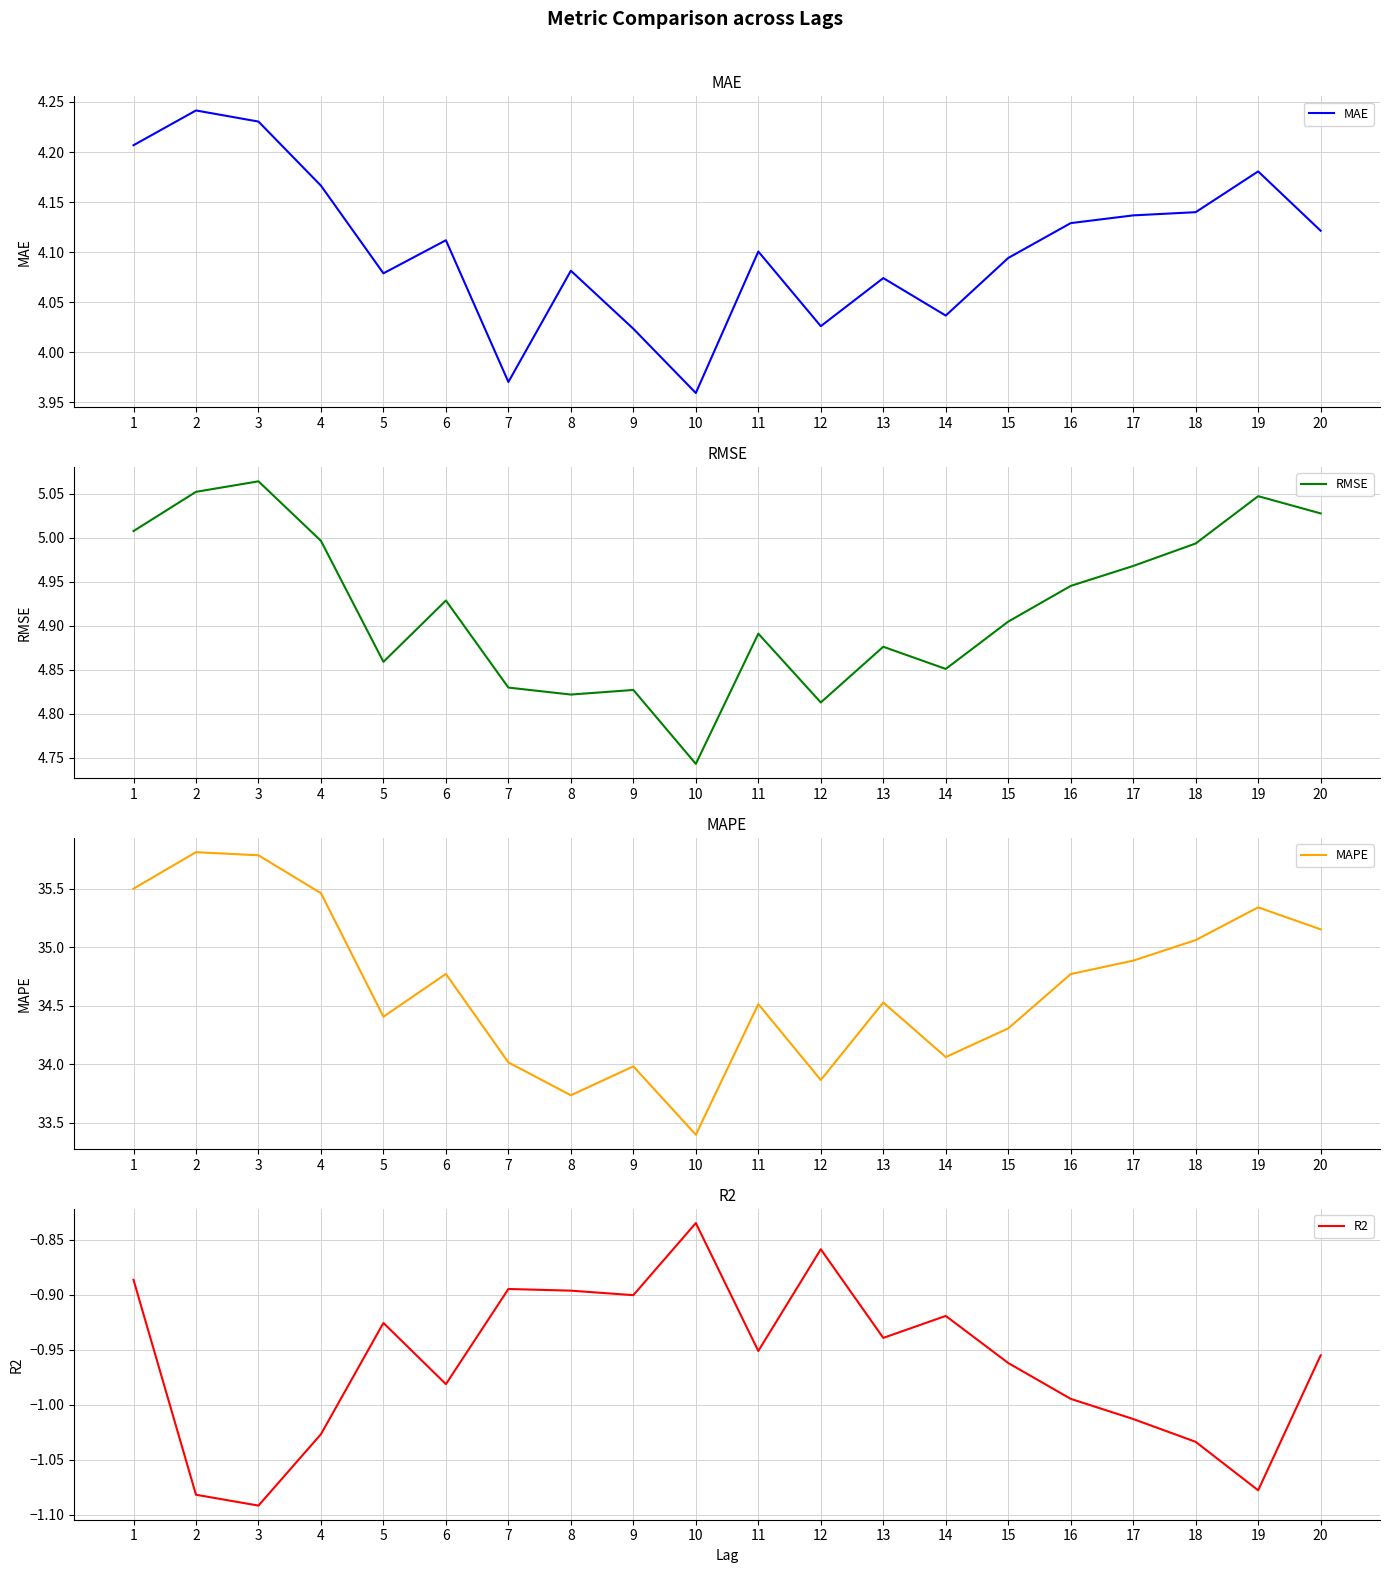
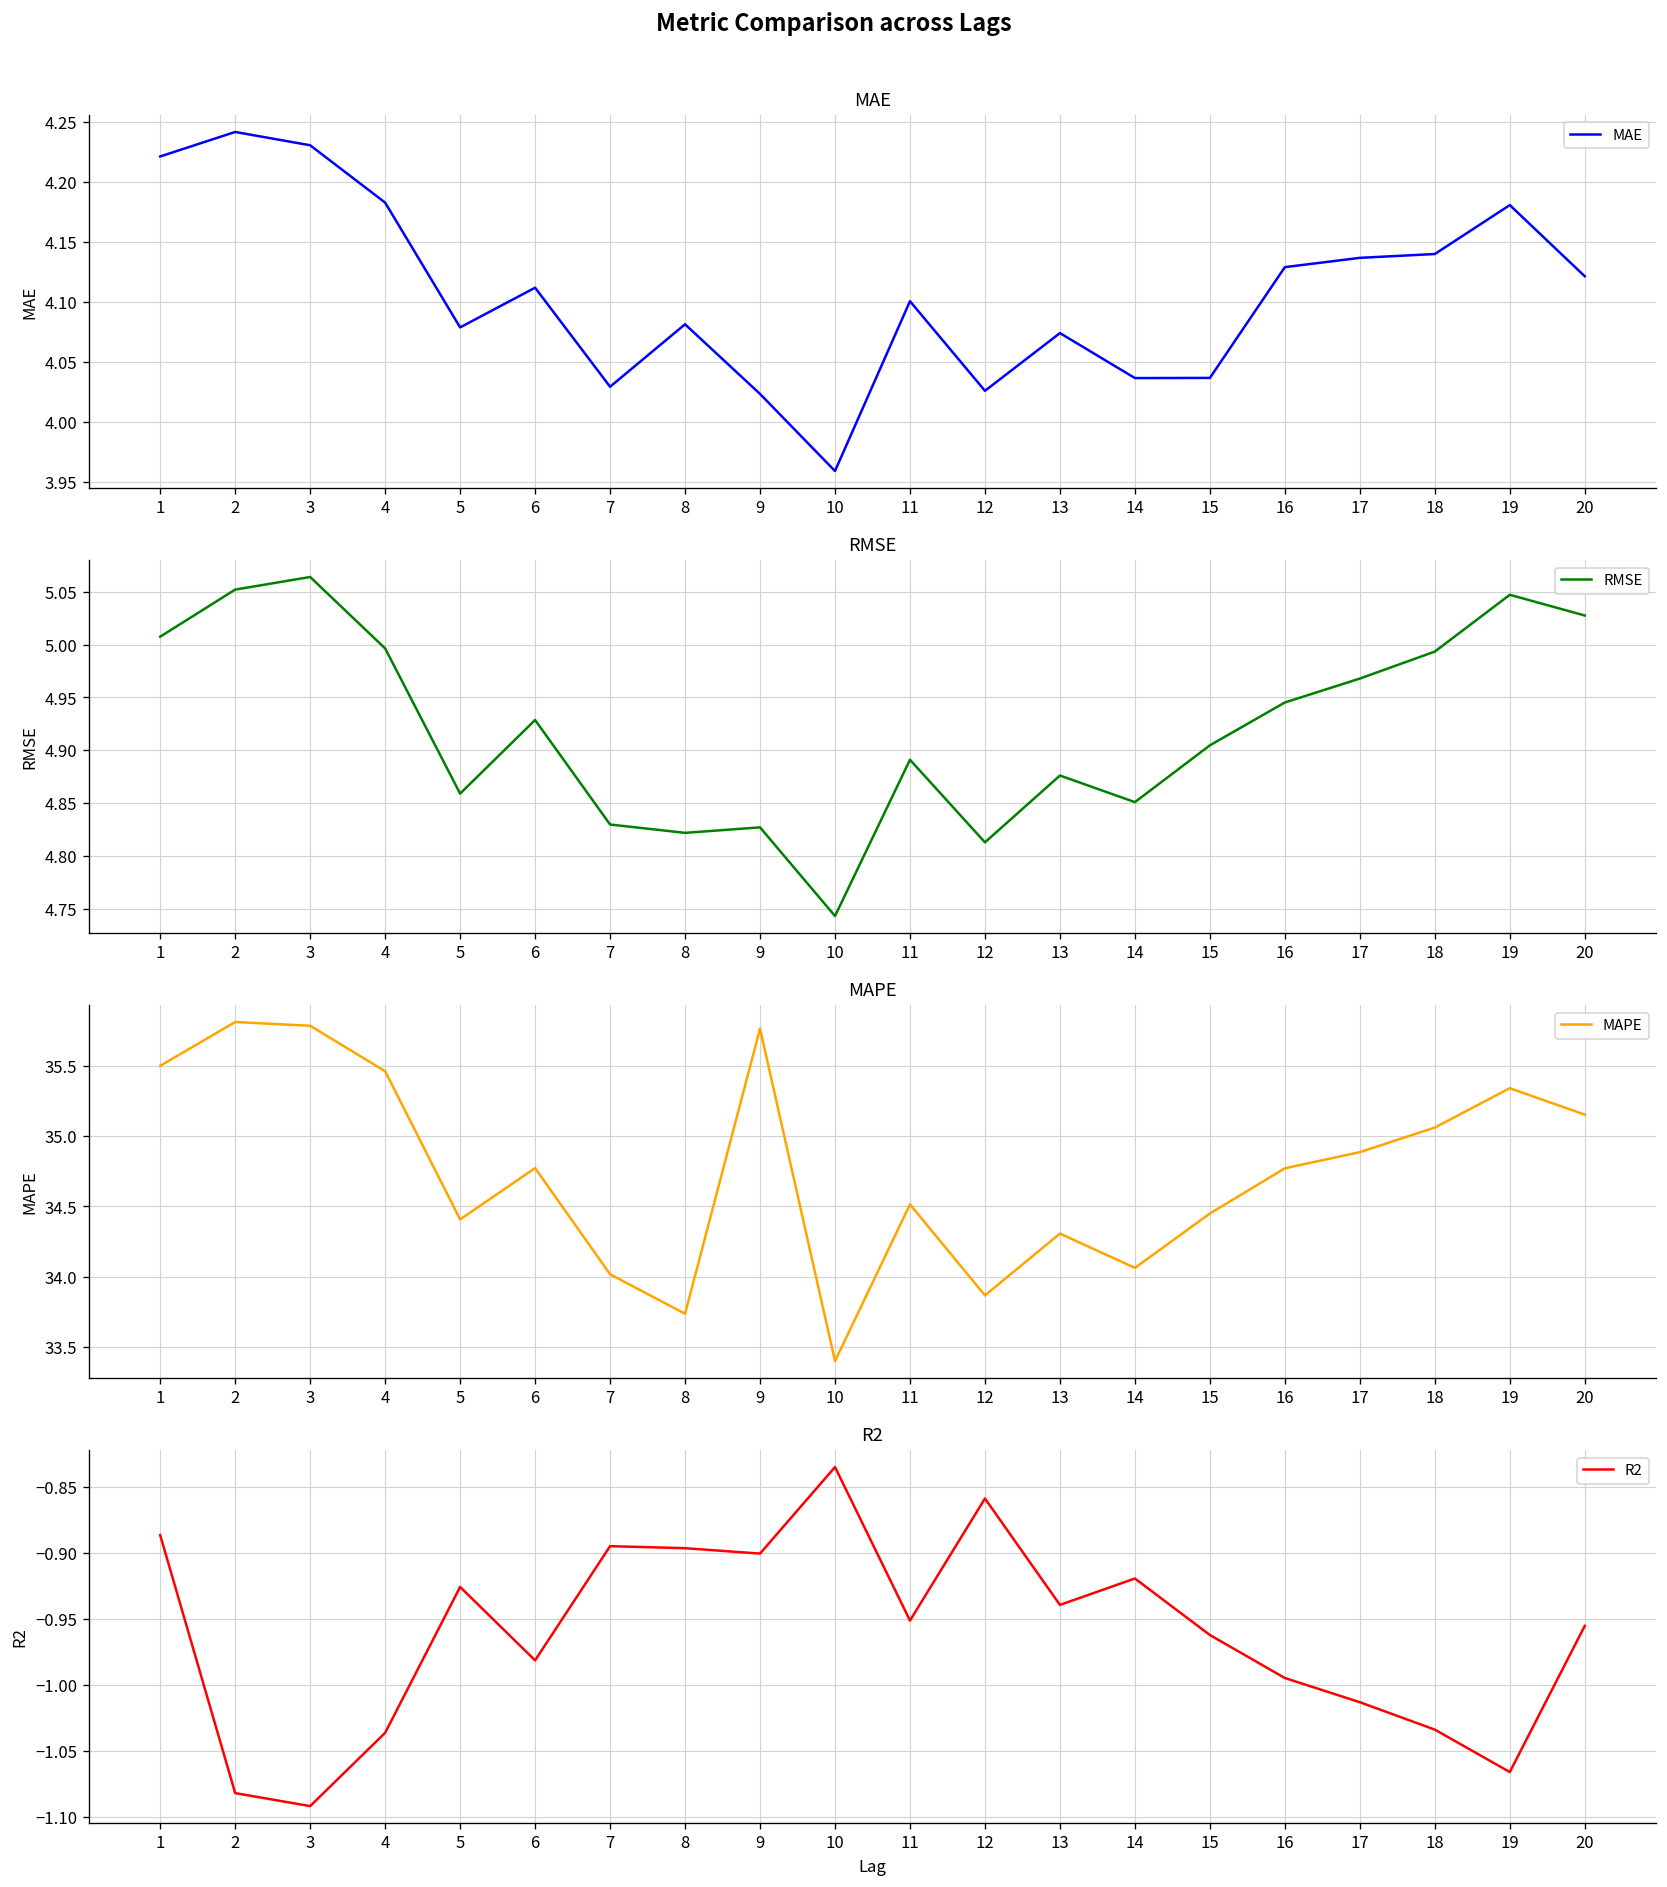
  {
    "MAE": {
-     "1": 4.207,
+     "1": 4.221,
      "2": 4.242,
      "3": 4.230,
-     "4": 4.166,
+     "4": 4.183,
      "5": 4.079,
      "6": 4.112,
-     "7": 3.970,
+     "7": 4.029,
      "8": 4.081,
      "9": 4.023,
      "10": 3.959,
      "11": 4.101,
      "12": 4.026,
      "13": 4.074,
      "14": 4.037,
-     "15": 4.094,
+     "15": 4.037,
      "16": 4.129,
      "17": 4.137,
      "18": 4.140,
      "19": 4.181,
      "20": 4.121
    },
    "RMSE": {
      "1": 5.01,
      "2": 5.05,
      "3": 5.06,
      "4": 5.00,
      "5": 4.86,
      "6": 4.93,
      "7": 4.83,
      "8": 4.82,
      "9": 4.83,
      "10": 4.74,
      "11": 4.89,
      "12": 4.81,
      "13": 4.88,
      "14": 4.85,
      "15": 4.90,
      "16": 4.95,
      "17": 4.97,
      "18": 4.99,
      "19": 5.05,
      "20": 5.03
    },
    "MAPE": {
      "1": 35.50,
      "2": 35.81,
      "3": 35.79,
      "4": 35.46,
      "5": 34.41,
      "6": 34.77,
      "7": 34.02,
      "8": 33.74,
-     "9": 33.98,
+     "9": 35.77,
      "10": 33.40,
      "11": 34.51,
      "12": 33.87,
-     "13": 34.53,
+     "13": 34.31,
      "14": 34.06,
-     "15": 34.31,
+     "15": 34.45,
      "16": 34.77,
      "17": 34.89,
      "18": 35.06,
      "19": 35.34,
      "20": 35.15
    },
    "R2": {
      "1": -0.886,
      "2": -1.082,
      "3": -1.092,
-     "4": -1.027,
+     "4": -1.036,
      "5": -0.926,
      "6": -0.981,
      "7": -0.895,
      "8": -0.896,
      "9": -0.900,
      "10": -0.835,
      "11": -0.951,
      "12": -0.859,
      "13": -0.939,
      "14": -0.919,
      "15": -0.962,
      "16": -0.995,
      "17": -1.013,
      "18": -1.034,
-     "19": -1.078,
+     "19": -1.066,
      "20": -0.955
    }
  }
